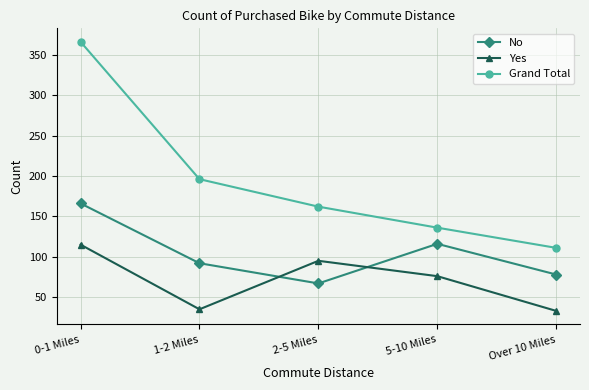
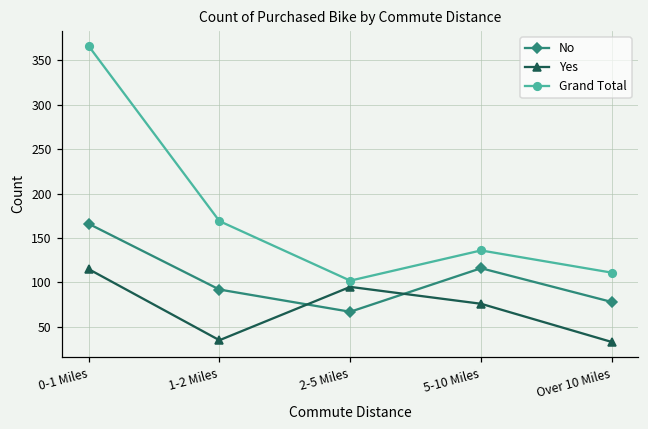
  {
    "No": {
      "0-1 Miles": 170,
      "1-2 Miles": 90,
      "2-5 Miles": 70,
      "5-10 Miles": 120,
      "Over 10 Miles": 80
    },
    "Yes": {
      "0-1 Miles": 120,
      "1-2 Miles": 40,
      "2-5 Miles": 100,
      "5-10 Miles": 80,
      "Over 10 Miles": 30
    },
    "Grand Total": {
      "0-1 Miles": 370,
-     "1-2 Miles": 200,
-     "2-5 Miles": 160,
+     "1-2 Miles": 170,
+     "2-5 Miles": 100,
      "5-10 Miles": 140,
      "Over 10 Miles": 110
    }
  }
